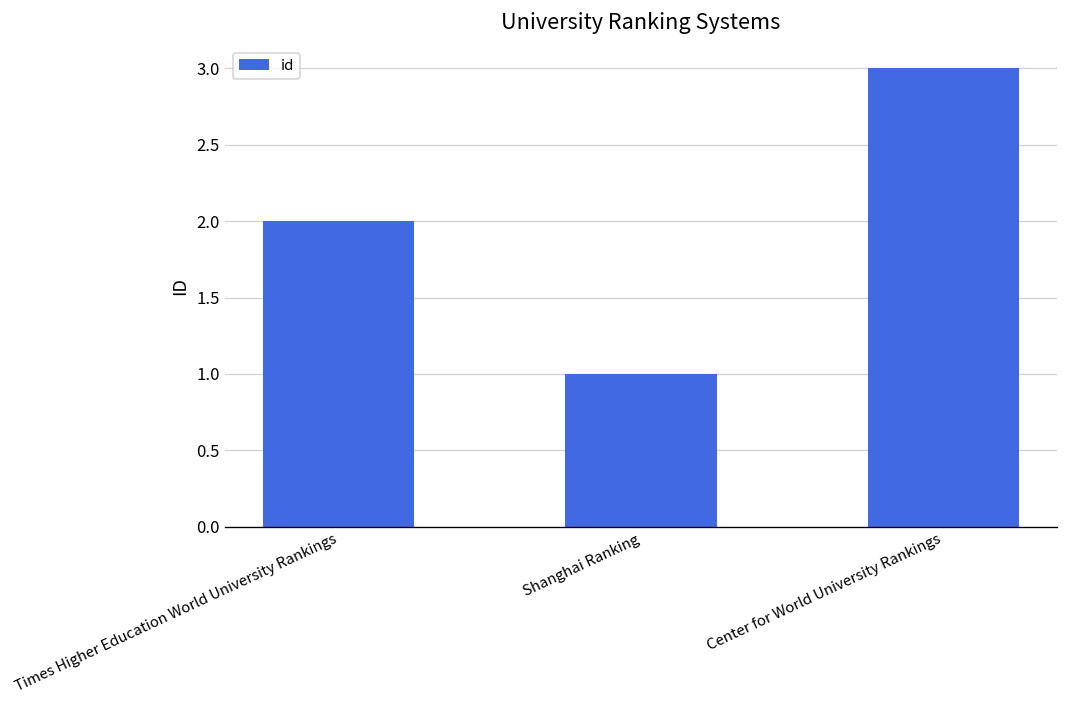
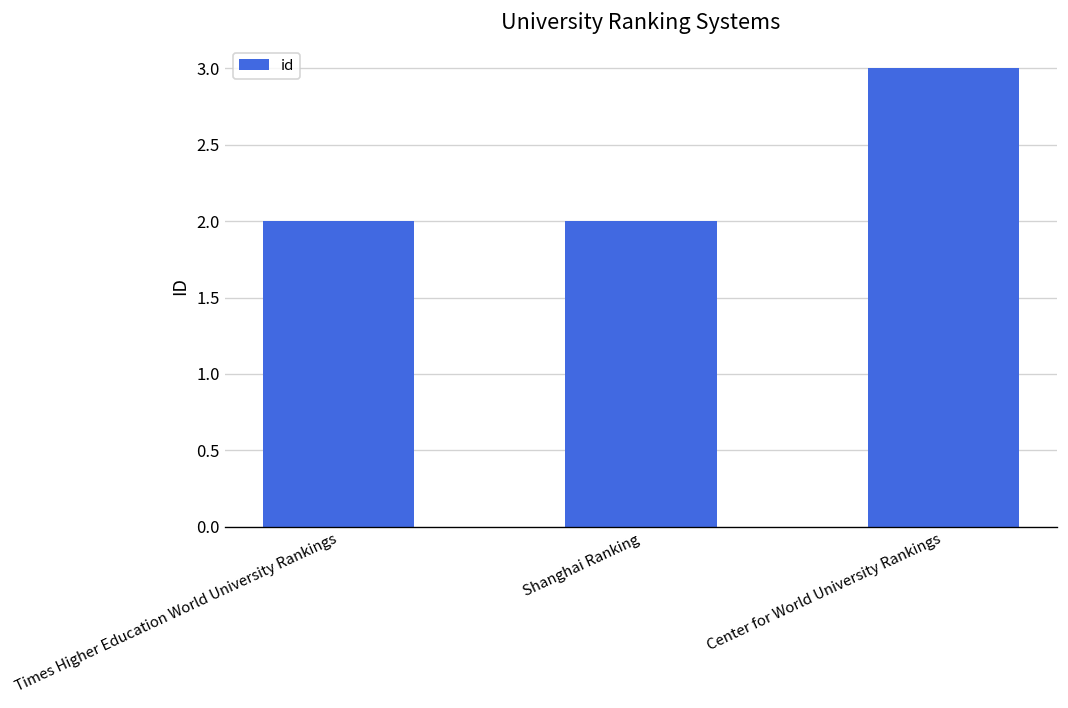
  {
    "Times Higher Education World University Rankings": 2,
-   "Shanghai Ranking": 1,
+   "Shanghai Ranking": 2,
    "Center for World University Rankings": 3
  }
